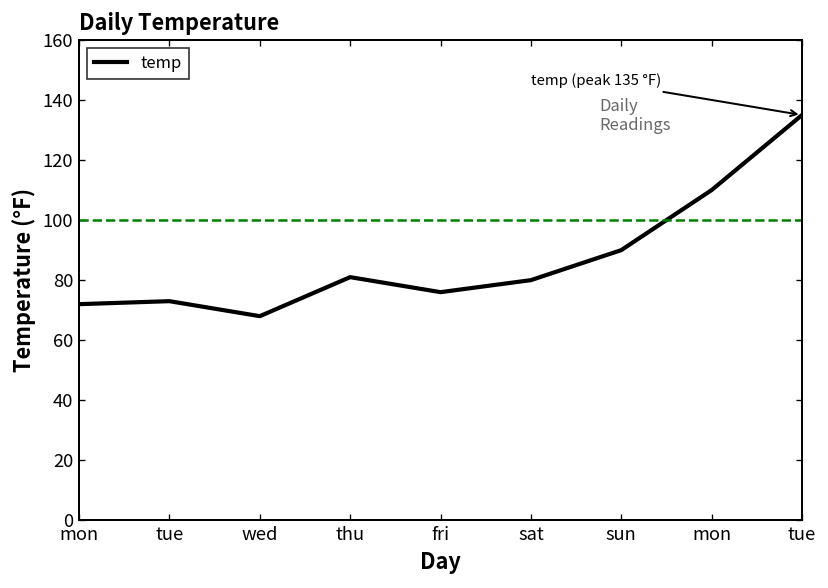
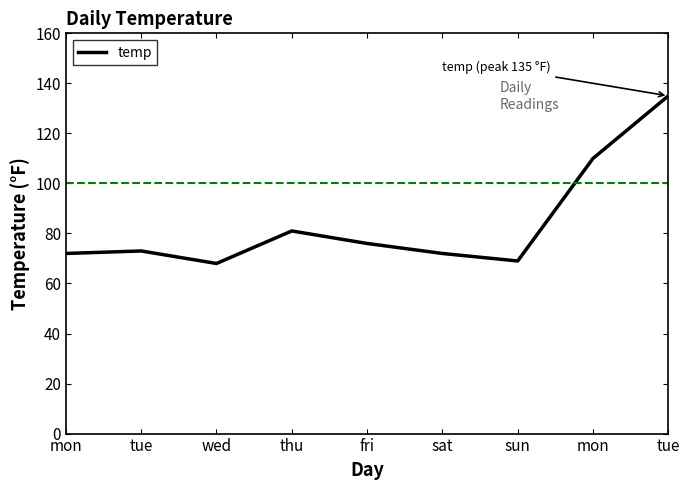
  {
    "wed": 68,
    "thu": 81,
    "fri": 76,
-   "sat": 80,
-   "sun": 90
+   "sat": 72,
+   "sun": 69
  }
